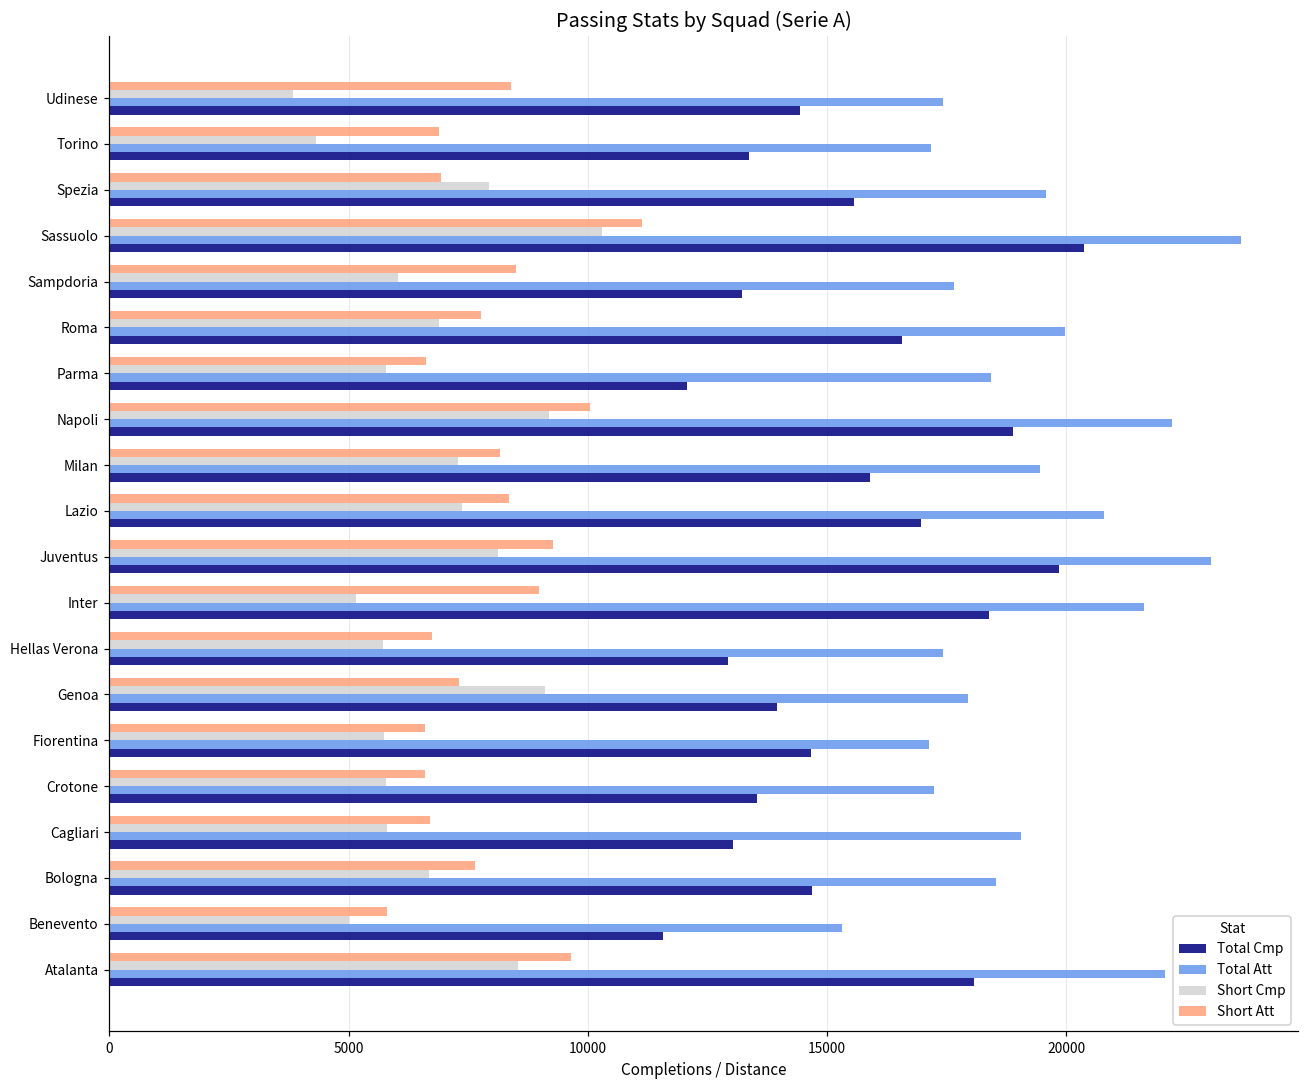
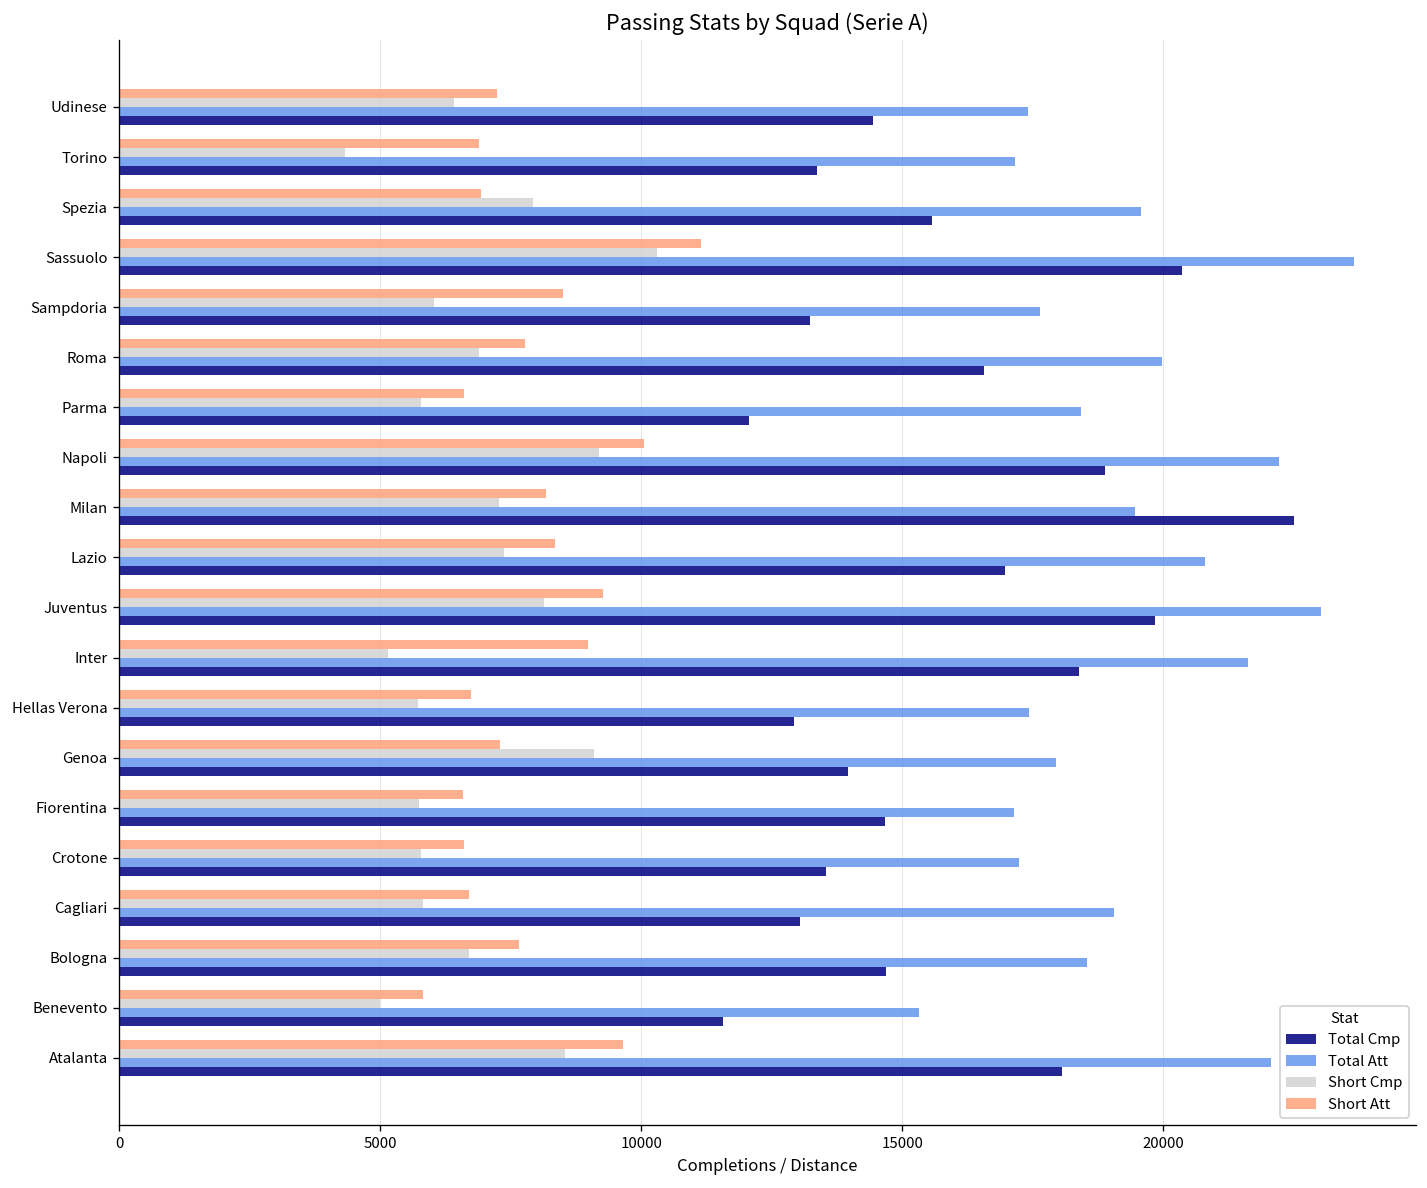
  {
    "Total Cmp": {
      "Udinese": 14400,
      "Torino": 13400,
      "Spezia": 15600,
      "Sassuolo": 20400,
      "Sampdoria": 13200,
      "Roma": 16600,
      "Parma": 12100,
      "Napoli": 18900,
-     "Milan": 15900,
+     "Milan": 22500,
      "Lazio": 17000,
      "Juventus": 19800,
      "Inter": 18400,
      "Hellas Verona": 12900,
      "Genoa": 14000,
      "Fiorentina": 14700,
      "Crotone": 13500,
      "Cagliari": 13000,
      "Bologna": 14700,
      "Benevento": 11600,
      "Atalanta": 18100
    },
    "Total Att": {
      "Udinese": 17400,
      "Torino": 17200,
      "Spezia": 19600,
      "Sassuolo": 23700,
      "Sampdoria": 17600,
      "Roma": 20000,
      "Parma": 18400,
      "Napoli": 22200,
      "Milan": 19500,
      "Lazio": 20800,
      "Juventus": 23000,
      "Inter": 21600,
      "Hellas Verona": 17400,
      "Genoa": 17900,
      "Fiorentina": 17100,
      "Crotone": 17200,
      "Cagliari": 19100,
      "Bologna": 18500,
      "Benevento": 15300,
      "Atalanta": 22100
    },
    "Short Cmp": {
-     "Udinese": 3800,
+     "Udinese": 6400,
      "Torino": 4300,
      "Spezia": 7900,
      "Sassuolo": 10300,
      "Sampdoria": 6000,
      "Roma": 6900,
      "Parma": 5800,
      "Napoli": 9200,
      "Milan": 7300,
      "Lazio": 7400,
      "Juventus": 8100,
      "Inter": 5200,
      "Hellas Verona": 5700,
      "Genoa": 9100,
      "Fiorentina": 5700,
      "Crotone": 5800,
      "Cagliari": 5800,
      "Bologna": 6700,
      "Benevento": 5000,
      "Atalanta": 8500
    },
    "Short Att": {
-     "Udinese": 8400,
+     "Udinese": 7200,
      "Torino": 6900,
      "Spezia": 6900,
      "Sassuolo": 11100,
      "Sampdoria": 8500,
      "Roma": 7800,
      "Parma": 6600,
      "Napoli": 10100,
      "Milan": 8200,
      "Lazio": 8400,
      "Juventus": 9300,
      "Inter": 9000,
      "Hellas Verona": 6700,
      "Genoa": 7300,
      "Fiorentina": 6600,
      "Crotone": 6600,
      "Cagliari": 6700,
      "Bologna": 7600,
      "Benevento": 5800,
      "Atalanta": 9600
    }
  }
